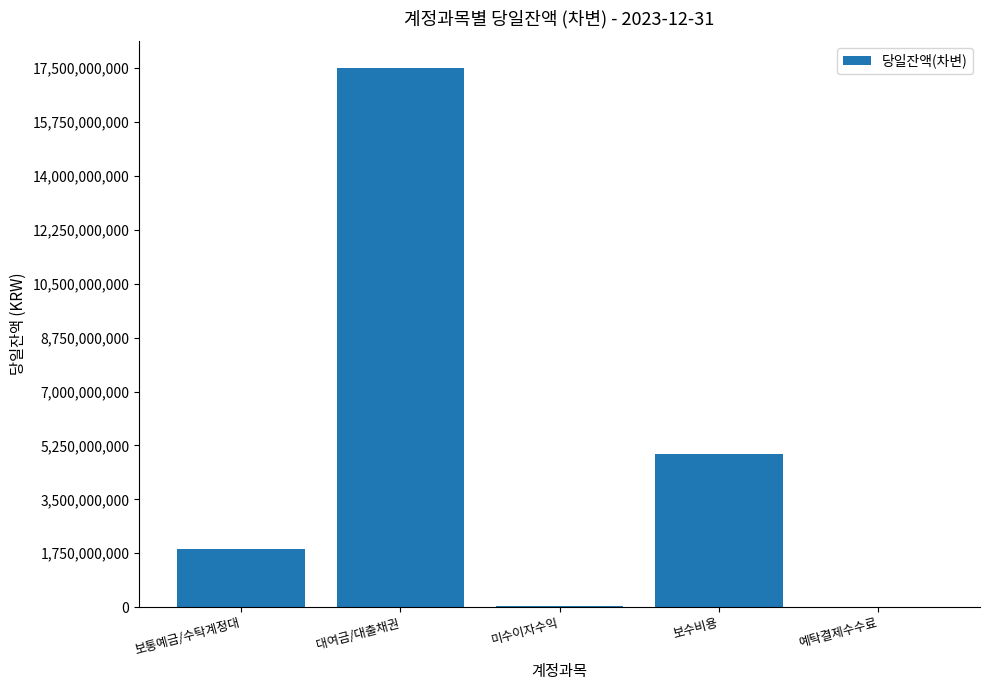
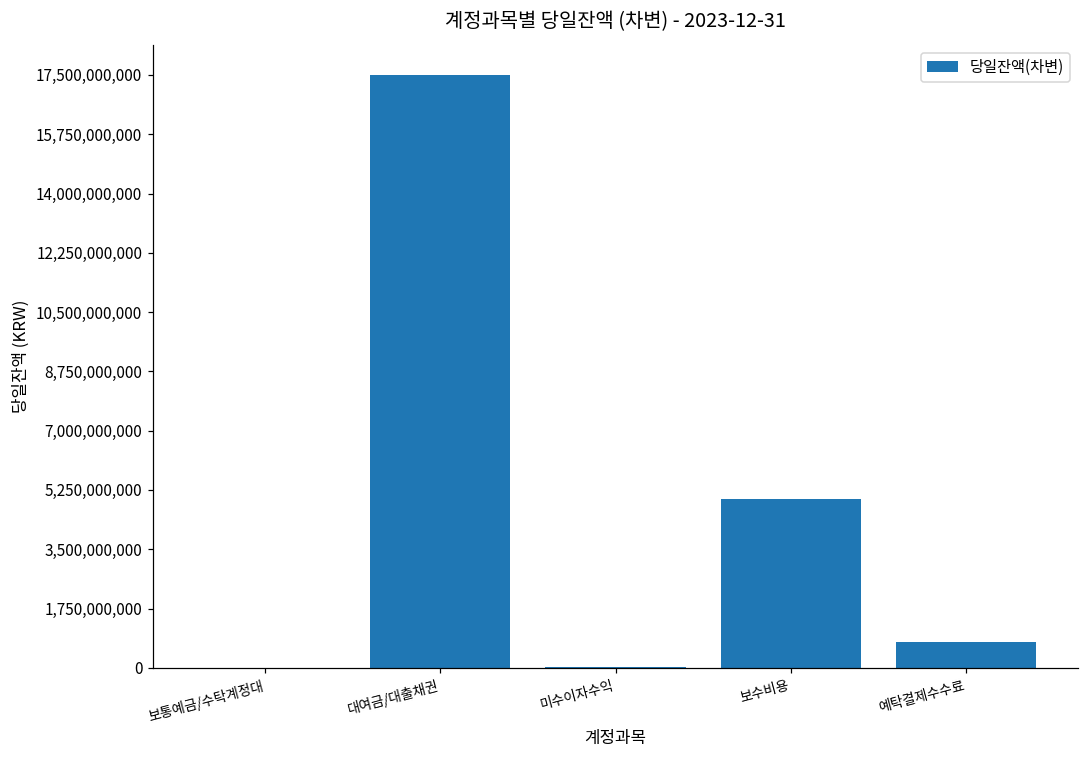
  {
-   "보통예금/수탁계정대": "1,900,000,000",
+   "보통예금/수탁계정대": "0",
    "대여금/대출채권": "17,500,000,000",
    "보수비용": "5,000,000,000",
-   "예탁결제수수료": "0"
+   "예탁결제수수료": "800,000,000"
  }
